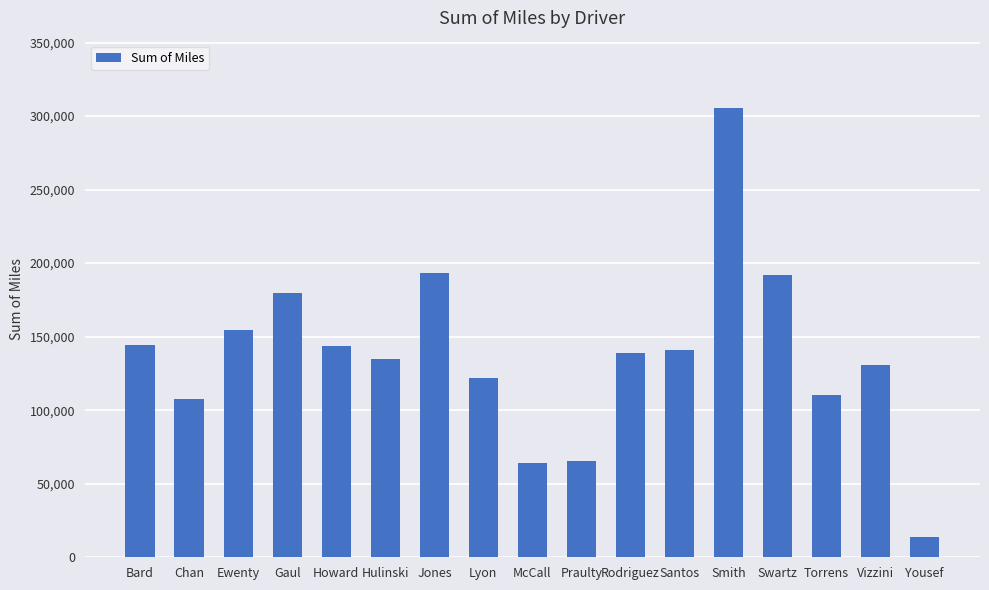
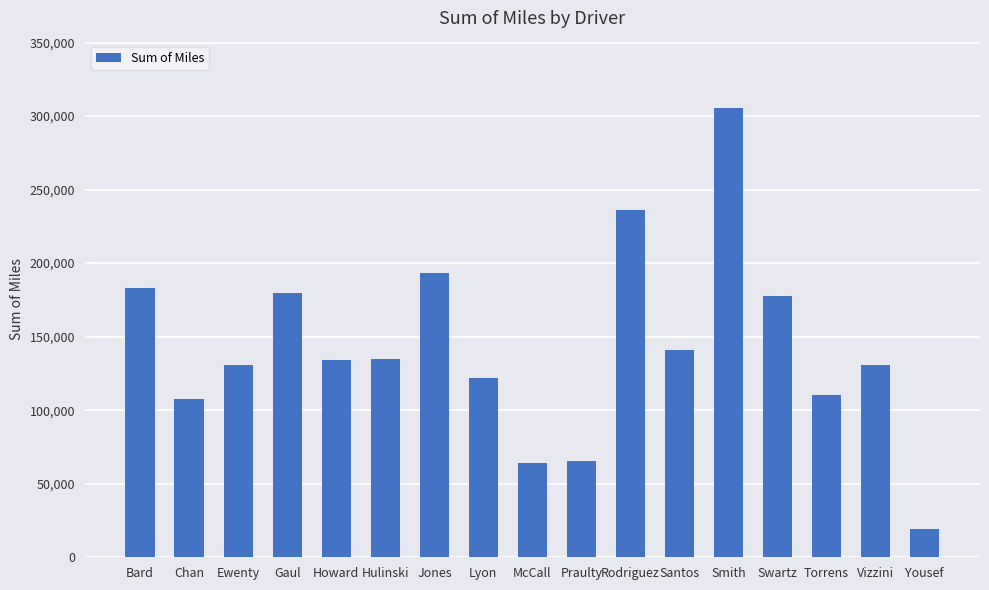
  {
-   "Bard": "145,000",
+   "Bard": "183,000",
    "Chan": "107,000",
-   "Ewenty": "154,000",
+   "Ewenty": "131,000",
    "Gaul": "180,000",
-   "Howard": "144,000",
+   "Howard": "134,000",
    "Hulinski": "135,000",
    "Jones": "193,000",
    "Lyon": "122,000",
    "McCall": "64,000",
    "Praulty": "65,000",
-   "Rodriguez": "139,000",
+   "Rodriguez": "236,000",
    "Santos": "141,000",
    "Smith": "305,000",
-   "Swartz": "192,000",
+   "Swartz": "178,000",
    "Torrens": "111,000",
    "Vizzini": "131,000",
-   "Yousef": "13,000"
+   "Yousef": "19,000"
  }
